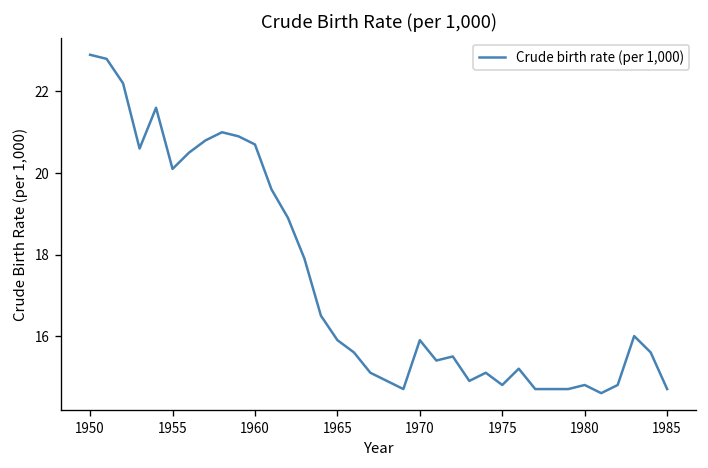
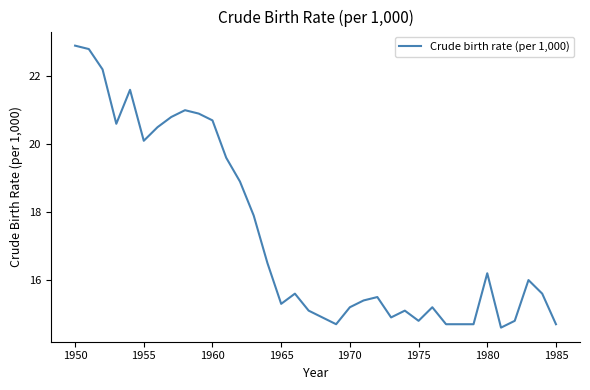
  {
    "1950": 22.9,
    "1955": 20.1,
    "1960": 20.7,
-   "1965": 15.9,
-   "1970": 15.9,
+   "1965": 15.3,
+   "1970": 15.2,
    "1975": 14.8,
-   "1980": 14.8,
+   "1980": 16.2,
    "1985": 14.7
  }
